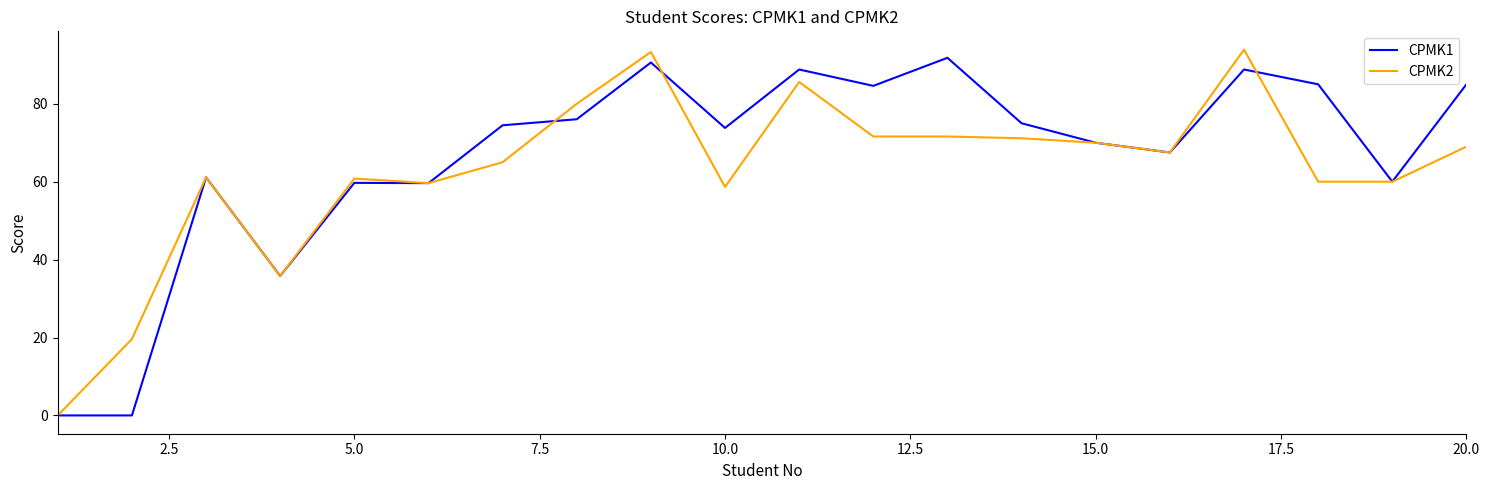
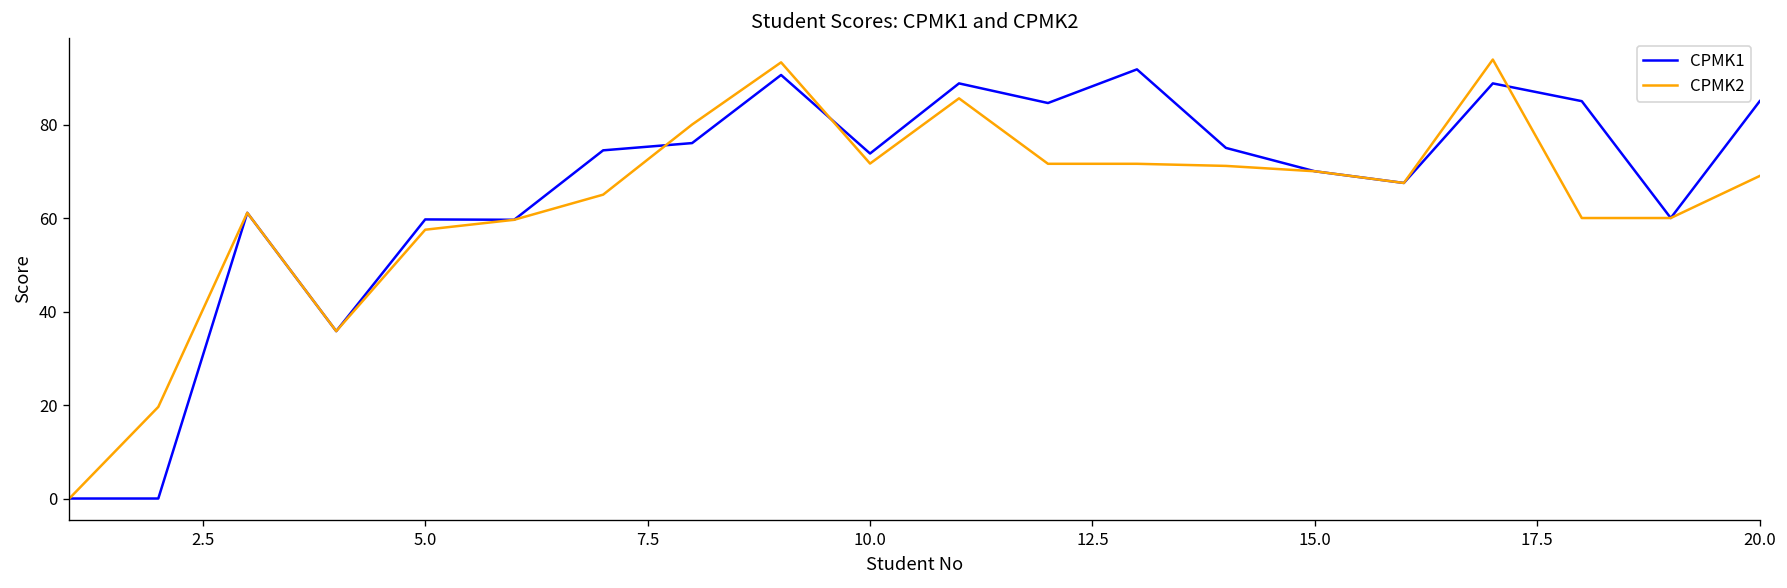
  {
    "CPMK1": {
      "5.0": 60,
      "10.0": 74,
      "20.0": 85
    },
    "CPMK2": {
-     "5.0": 61,
-     "10.0": 59,
+     "5.0": 58,
+     "10.0": 72,
      "20.0": 69
    }
  }
